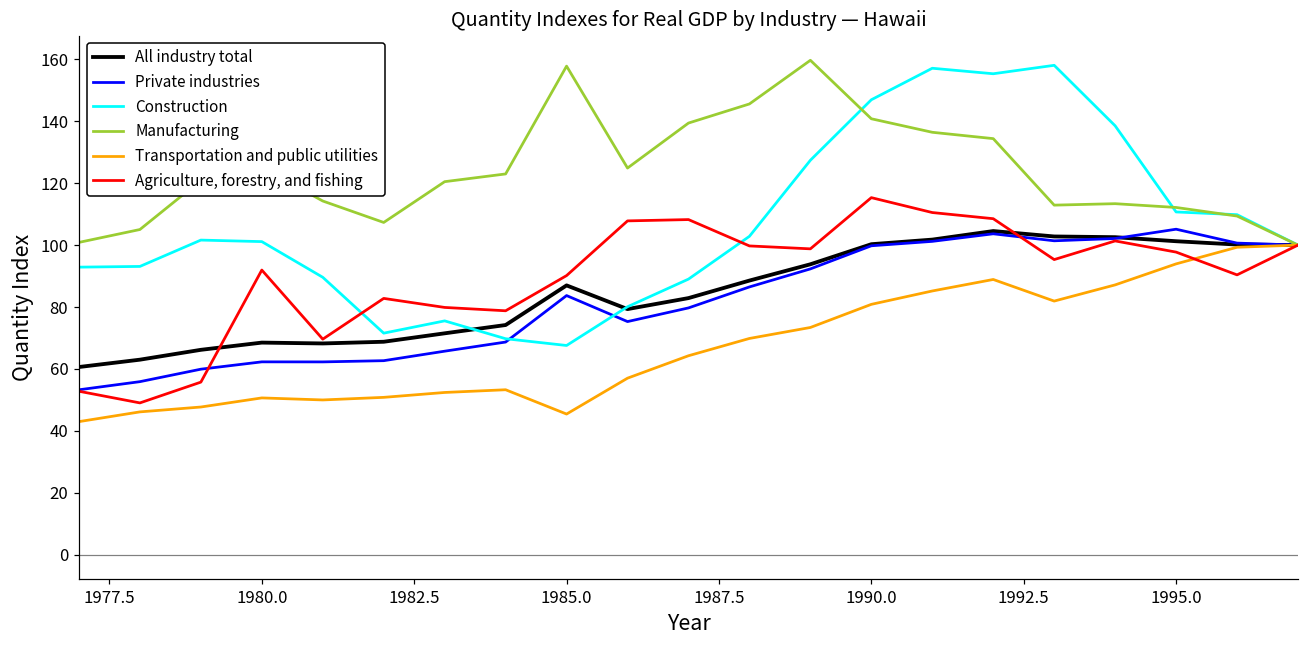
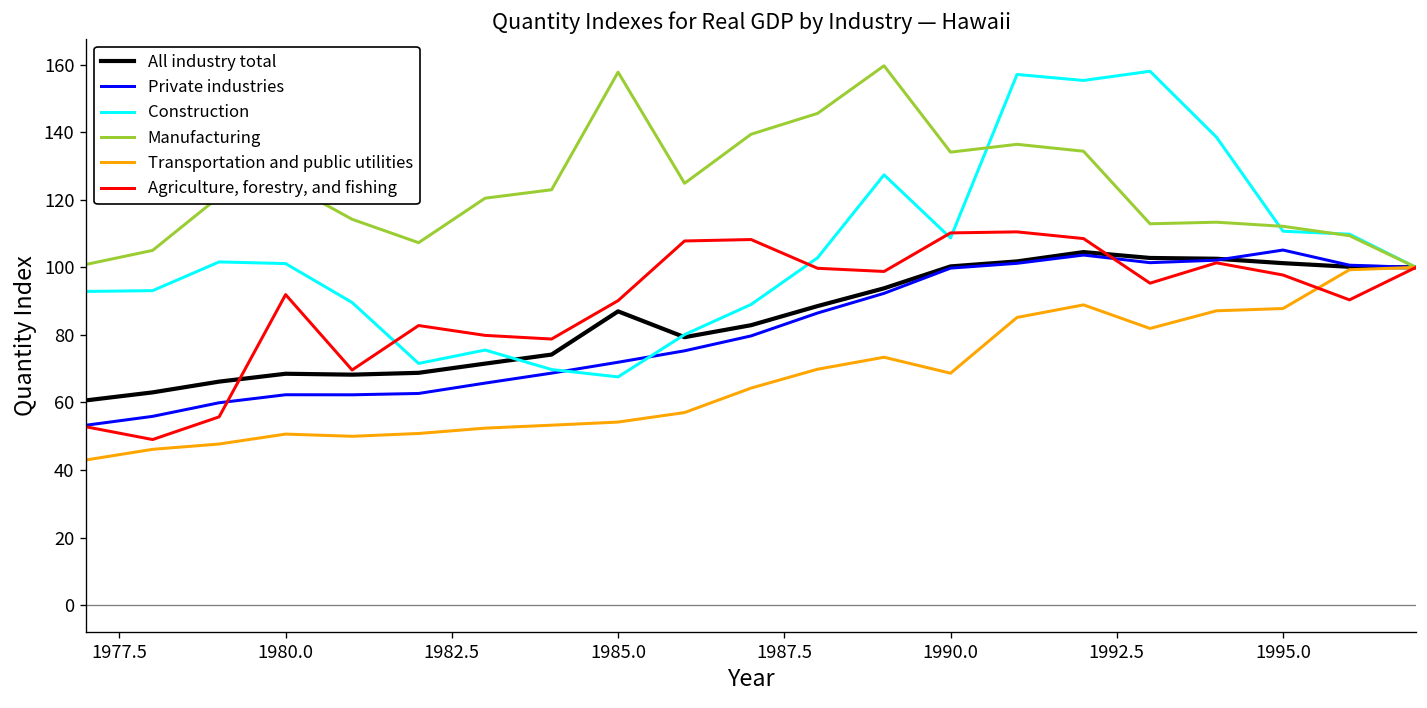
  {
    "All industry total": {
      "1980.0": 69,
      "1985.0": 87,
      "1995.0": 101
    },
    "Private industries": {
      "1980.0": 62,
-     "1985.0": 84,
+     "1985.0": 72,
      "1995.0": 105
    },
    "Construction": {
      "1980.0": 101,
      "1985.0": 68,
-     "1990.0": 147,
+     "1990.0": 109,
      "1995.0": 111
    },
    "Manufacturing": {
      "1985.0": 158,
-     "1990.0": 141,
+     "1990.0": 134,
      "1995.0": 112
    },
    "Transportation and public utilities": {
      "1980.0": 51,
-     "1985.0": 45,
-     "1990.0": 81,
-     "1995.0": 94
+     "1985.0": 54,
+     "1990.0": 69,
+     "1995.0": 88
    },
    "Agriculture, forestry, and fishing": {
      "1980.0": 92,
      "1985.0": 90,
-     "1990.0": 115,
+     "1990.0": 110,
      "1995.0": 98
    }
  }
